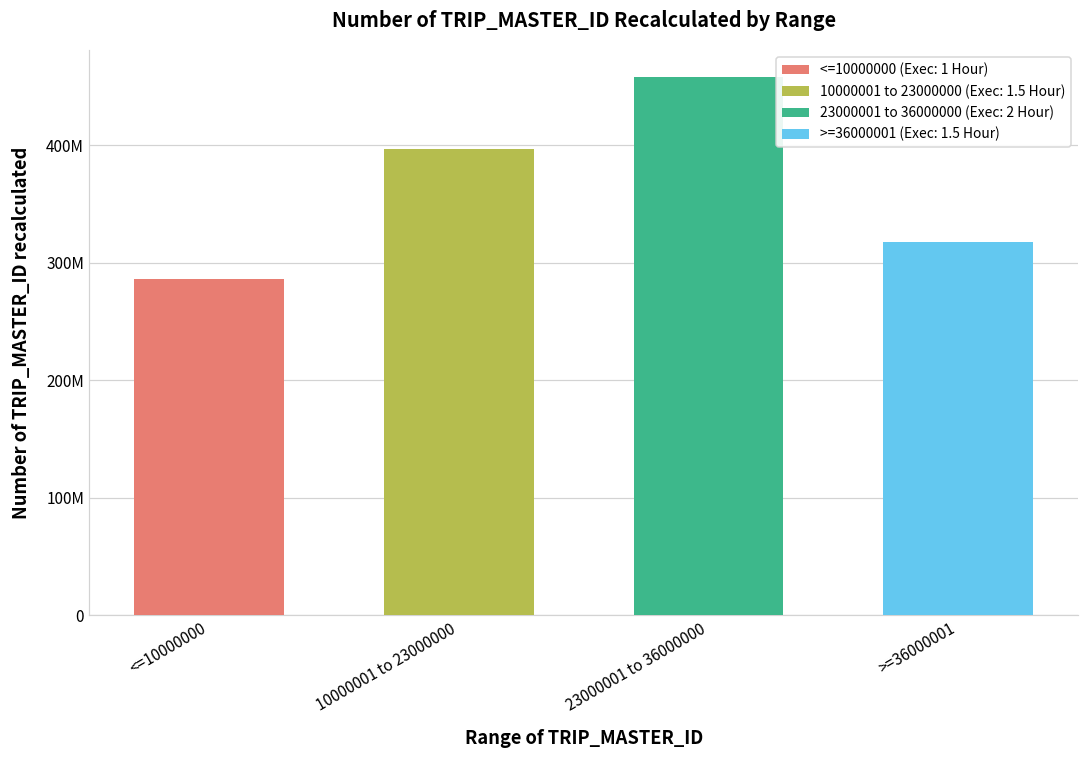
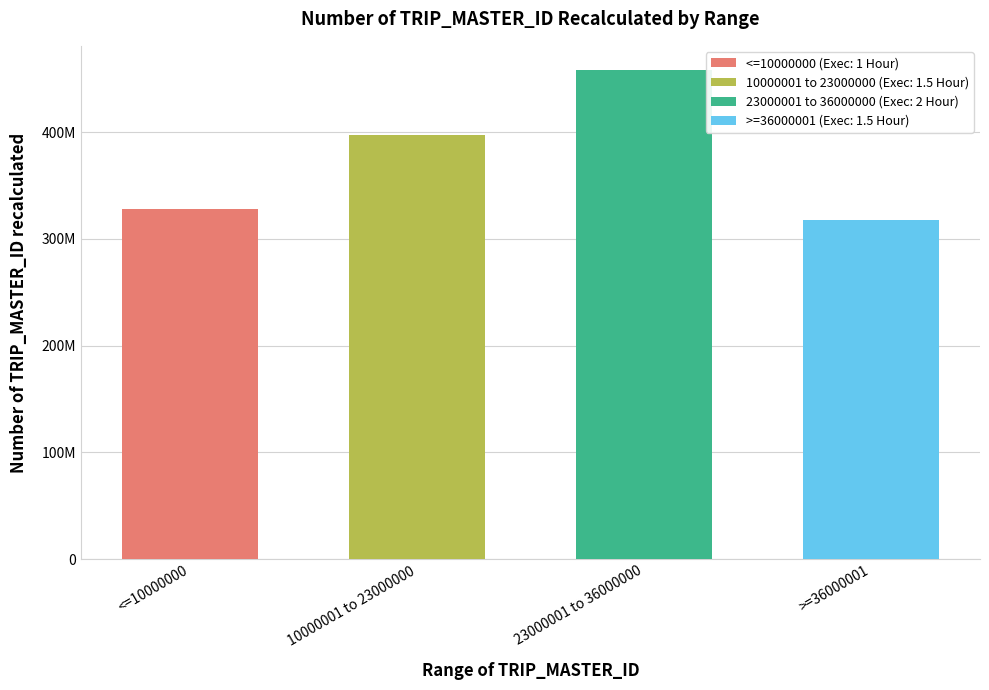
  {
-   "<=10000000": 286000000,
+   "<=10000000": 328000000,
    "10000001 to 23000000": 397000000,
    "23000001 to 36000000": 458000000,
    ">=36000001": 317000000
  }
